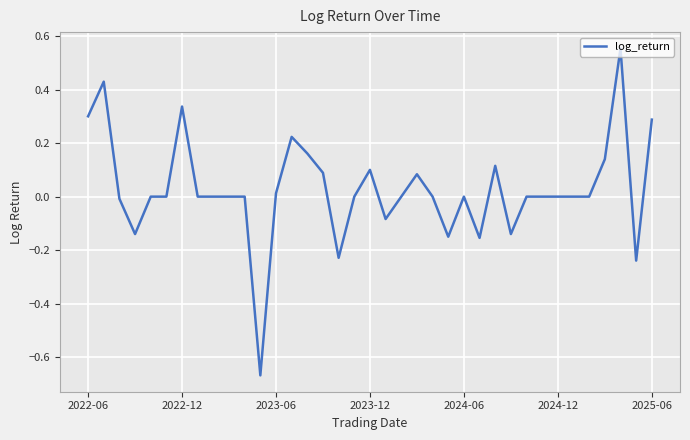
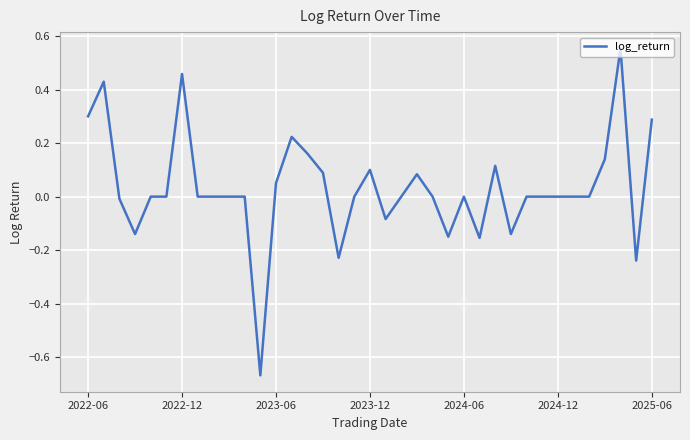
  {
    "2022-06": 0.30,
-   "2022-12": 0.34,
-   "2023-06": 0.01,
+   "2022-12": 0.46,
+   "2023-06": 0.05,
    "2023-12": 0.10,
    "2024-06": 0.00,
    "2024-12": 0.00,
    "2025-06": 0.29
  }
